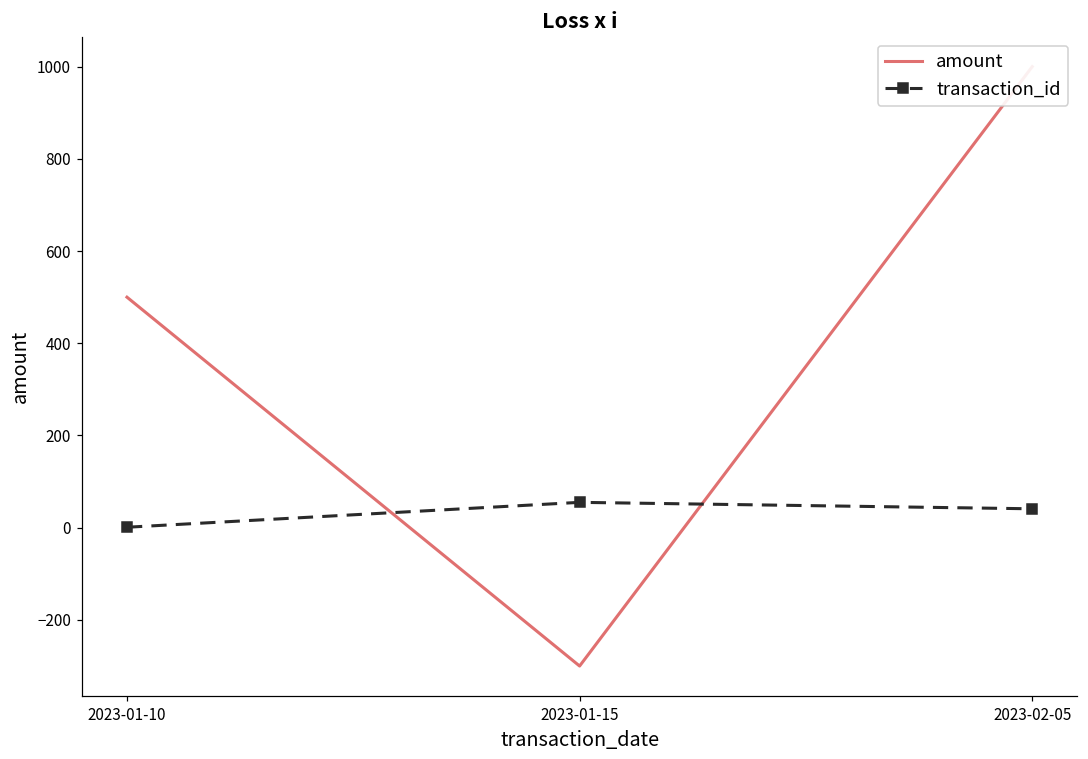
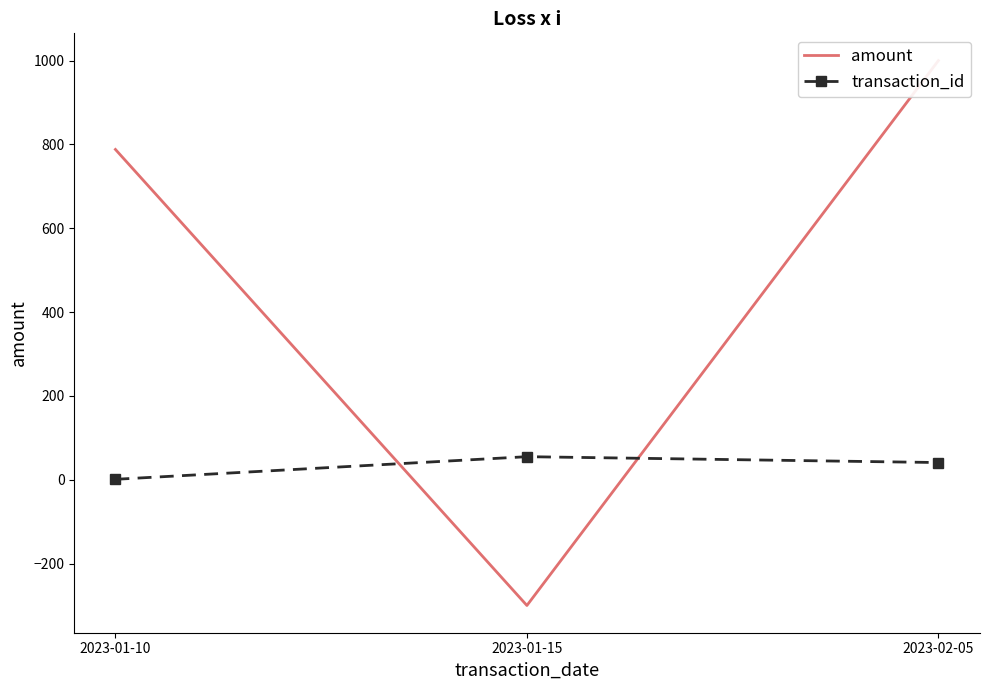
  {
    "amount": {
-     "2023-01-10": 500,
+     "2023-01-10": 790,
      "2023-01-15": -300
    },
    "transaction_id": {
      "2023-01-10": 0,
      "2023-01-15": 60,
      "2023-02-05": 40
    }
  }
